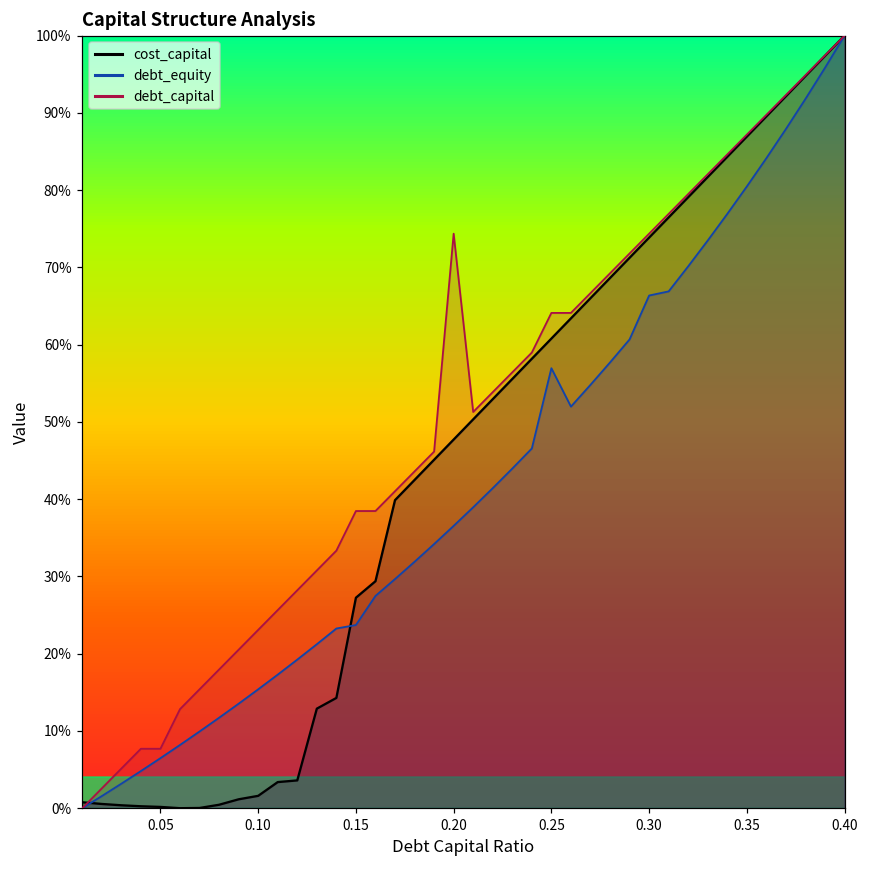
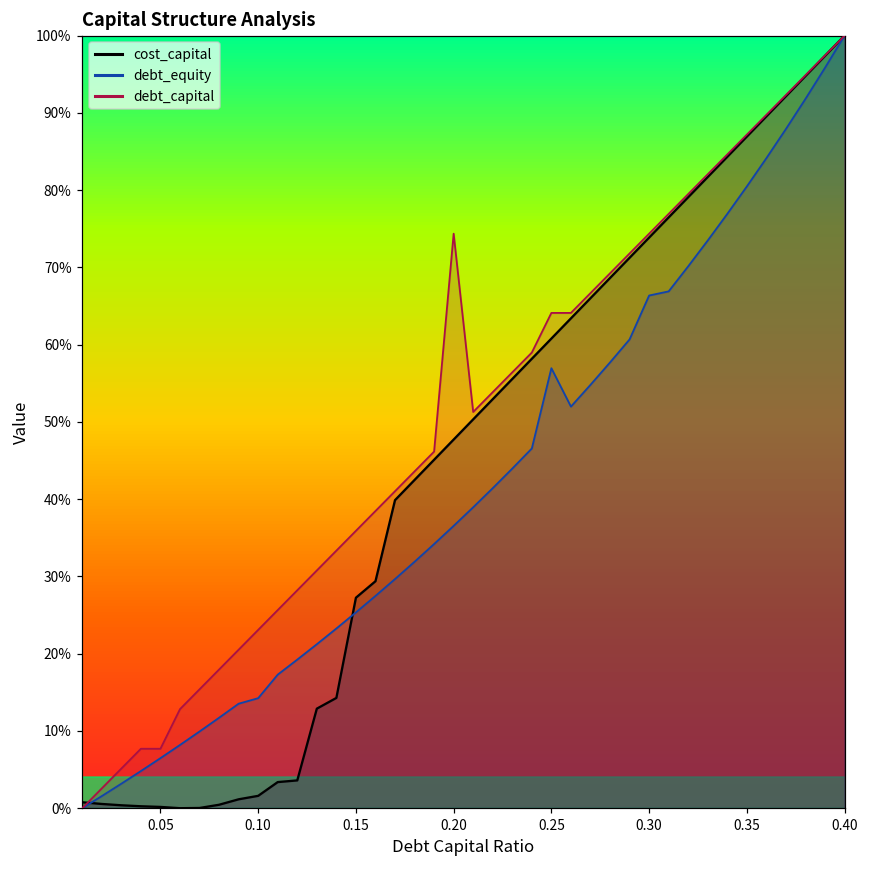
  {
    "debt_equity": {
      "0.05": "6%",
-     "0.10": "15%",
-     "0.15": "24%",
+     "0.10": "14%",
+     "0.15": "25%",
      "0.20": "37%",
      "0.25": "57%",
      "0.30": "66%",
      "0.35": "80%"
    },
    "debt_capital": {
      "0.05": "8%",
      "0.10": "23%",
-     "0.15": "38%",
+     "0.15": "36%",
      "0.20": "74%",
      "0.25": "64%",
      "0.30": "74%"
    }
  }
